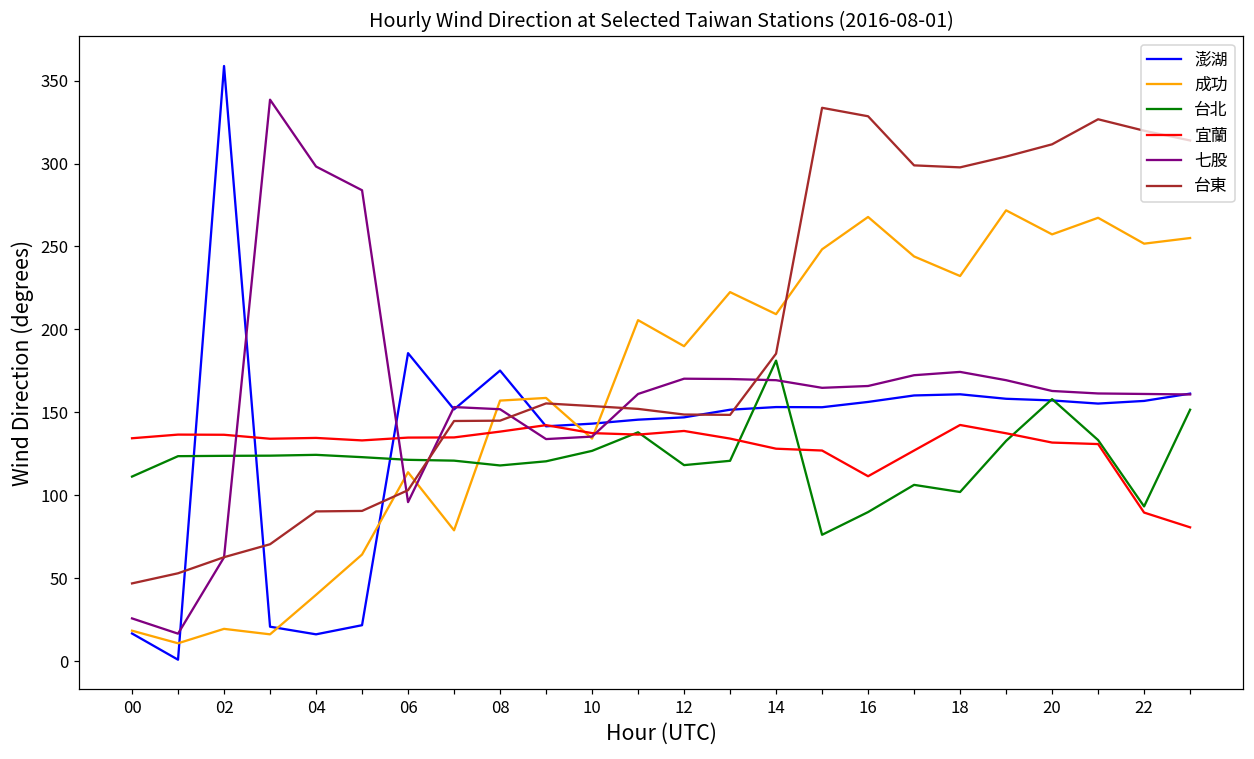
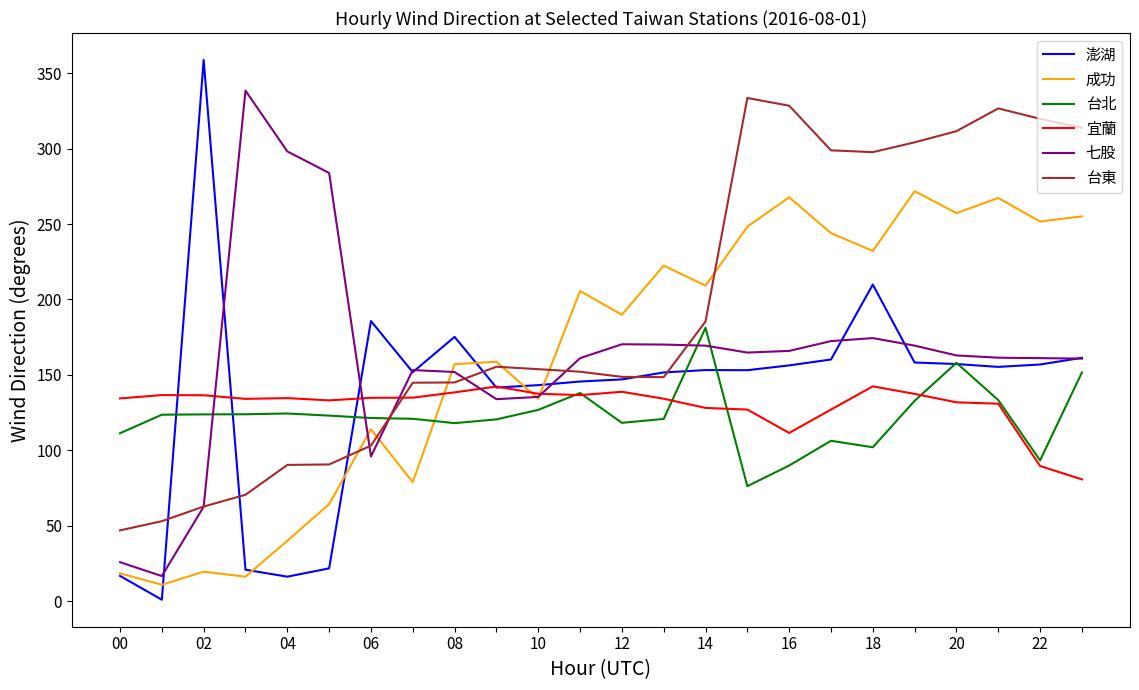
  {
    "澎湖": {
      "00": 17,
      "02": 359,
      "04": 16,
      "06": 186,
      "08": 175,
      "10": 143,
      "12": 147,
      "14": 153,
      "16": 156,
-     "18": 161,
+     "18": 210,
      "22": 157
    },
    "成功": {
      "00": 18,
      "02": 20,
      "04": 40,
      "06": 114,
      "08": 157,
      "12": 190,
      "14": 209,
      "16": 268,
      "18": 232,
      "20": 257,
      "22": 252
    },
    "台北": {
      "00": 111,
      "02": 124,
      "04": 124,
      "06": 121,
      "08": 118,
      "10": 127,
      "12": 118,
      "14": 181,
      "16": 90,
      "18": 102,
      "22": 93
    },
    "宜蘭": {
      "00": 134,
      "02": 137,
      "04": 135,
      "06": 135,
      "08": 138,
      "10": 138,
      "12": 139,
      "14": 128,
      "16": 112,
      "18": 142,
      "20": 132,
      "22": 90
    },
    "七股": {
      "00": 26,
      "04": 298,
      "06": 96,
      "08": 152,
      "12": 170,
      "14": 169,
      "16": 166,
      "18": 174,
      "20": 163,
      "22": 161
    },
    "台東": {
      "00": 47,
      "04": 90,
      "06": 103,
      "08": 145,
      "10": 154,
      "12": 149,
      "14": 185,
      "16": 329,
      "18": 298,
      "20": 312
    }
  }
